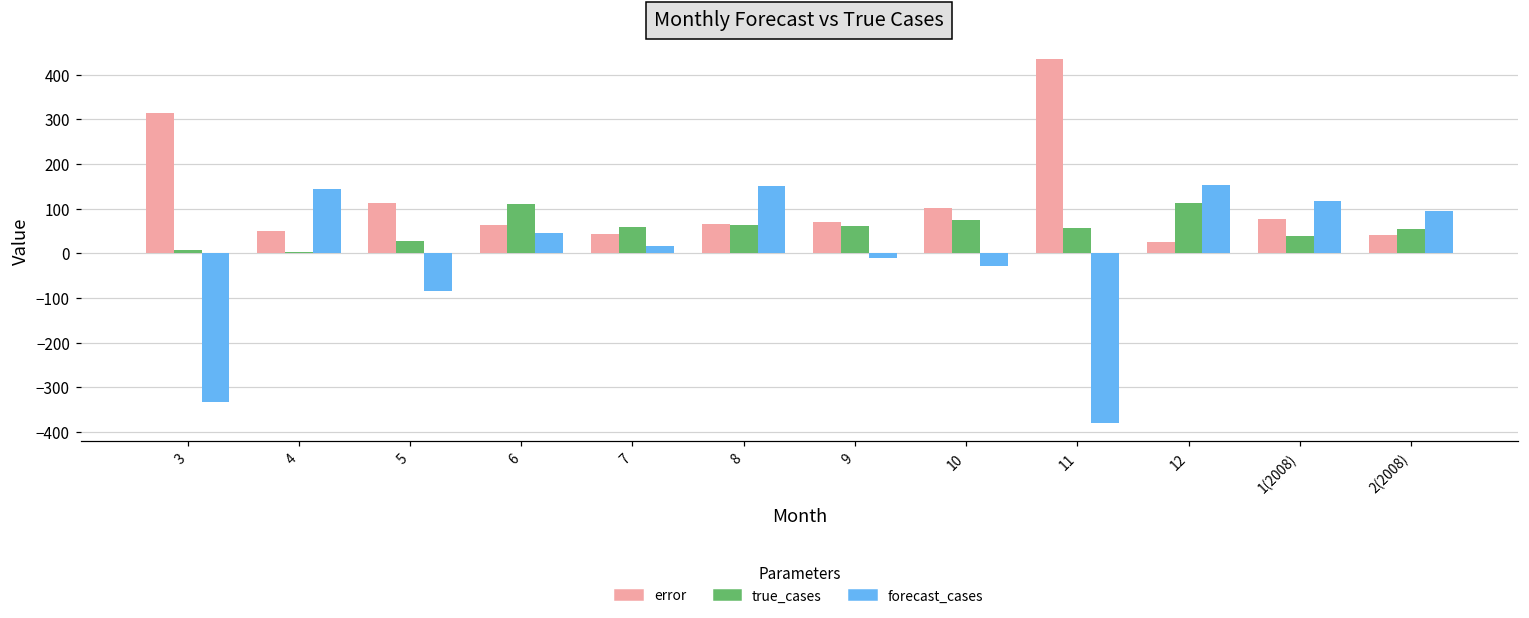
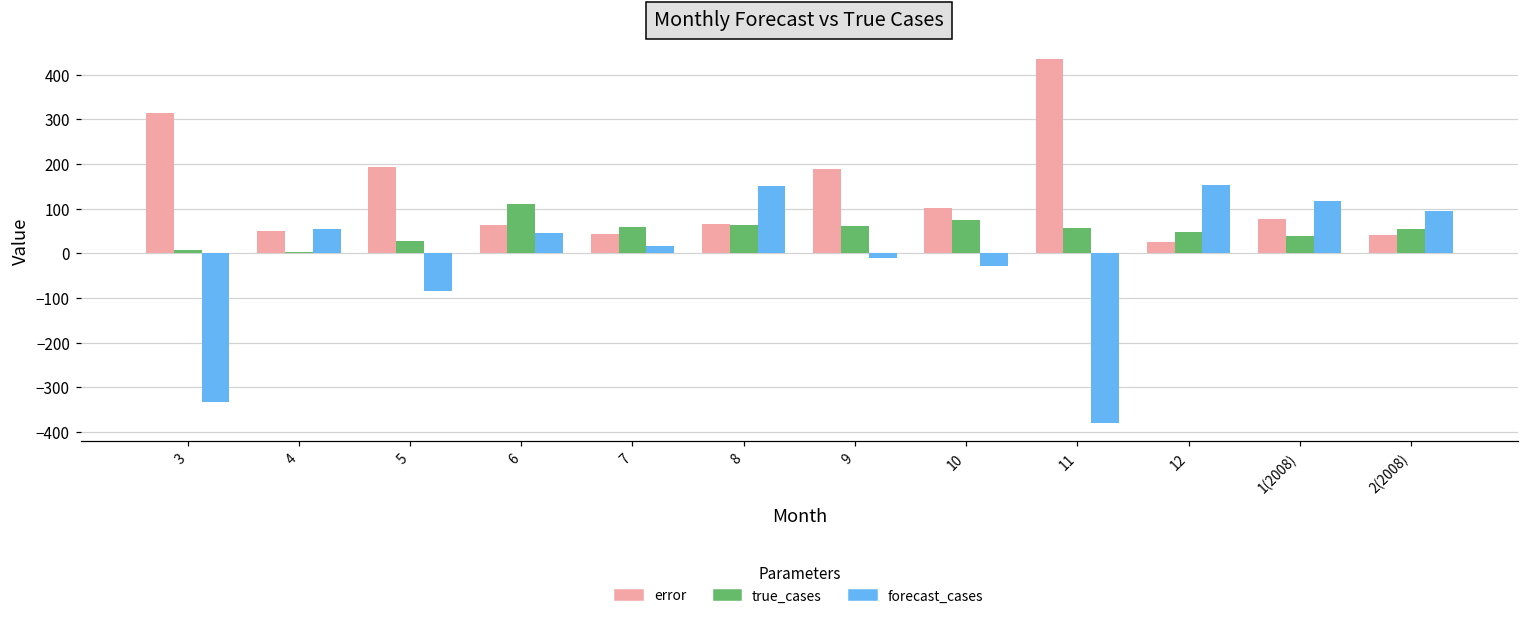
  {
    "error": {
      "3": 310,
      "4": 50,
-     "5": 110,
+     "5": 190,
      "6": 60,
      "7": 40,
      "8": 70,
-     "9": 70,
+     "9": 190,
      "10": 100,
      "11": 430,
      "12": 20,
      "1(2008)": 80,
      "2(2008)": 40
    },
    "true_cases": {
      "3": 10,
      "5": 30,
      "6": 110,
      "7": 60,
      "8": 60,
      "9": 60,
      "10": 70,
      "11": 60,
-     "12": 110,
+     "12": 50,
      "1(2008)": 40,
      "2(2008)": 50
    },
    "forecast_cases": {
      "3": -330,
-     "4": 140,
+     "4": 50,
      "5": -80,
      "6": 50,
      "7": 20,
      "8": 150,
      "9": -10,
      "10": -30,
      "11": -380,
      "12": 150,
      "1(2008)": 120,
      "2(2008)": 90
    }
  }
